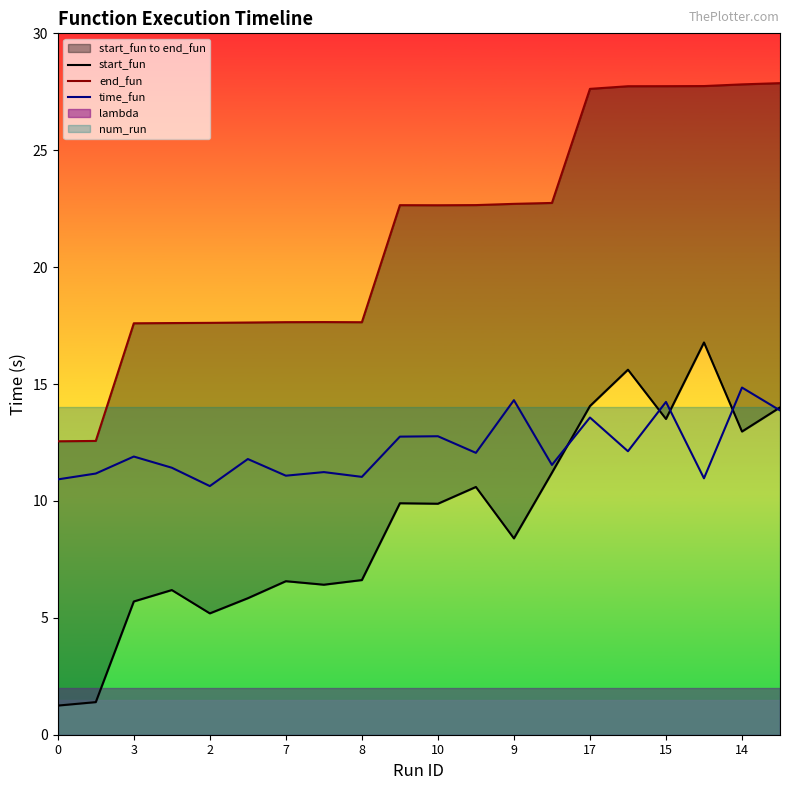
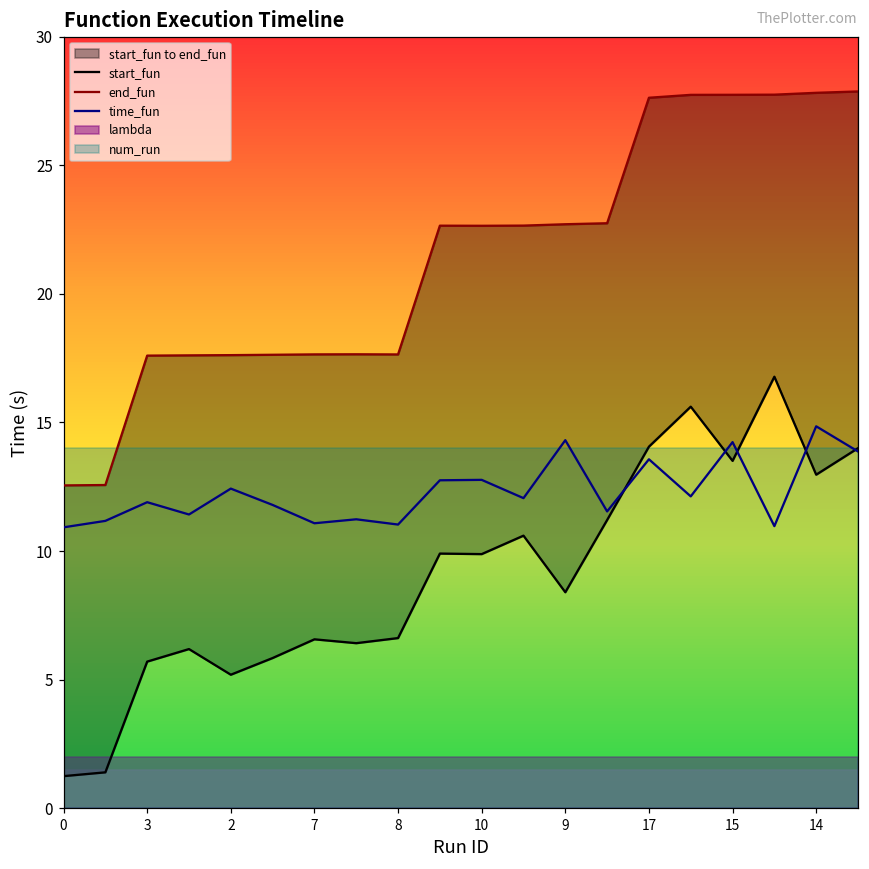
  {
    "lambda": {
      "0": 2.0,
      "2": 2.0,
      "8": 2.0,
      "10": 2.0,
      "14": 2.0
    },
    "time_fun": {
      "0": 10.9,
-     "2": 10.6,
+     "2": 12.4,
      "8": 11.0,
      "10": 12.8,
      "14": 14.8
    },
    "num_run": {
      "0": 14.0,
      "2": 14.0,
      "8": 14.0,
      "10": 14.0,
      "14": 14.0
    }
  }
